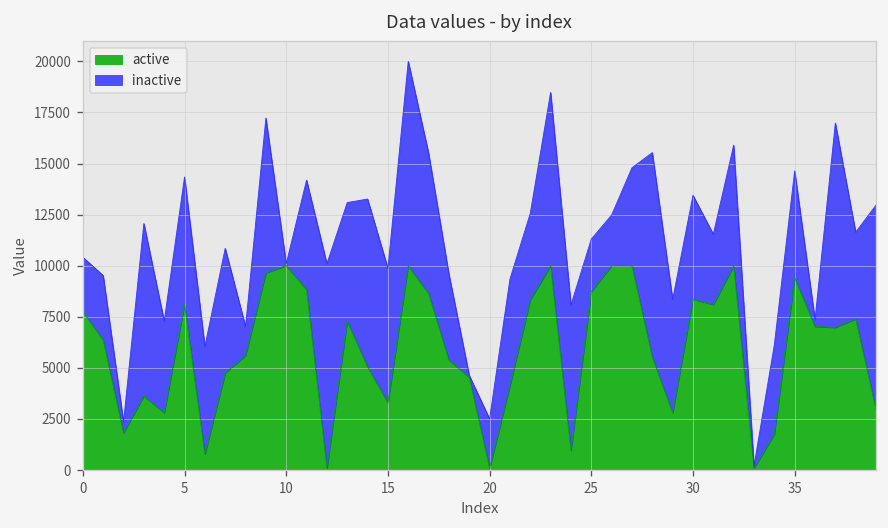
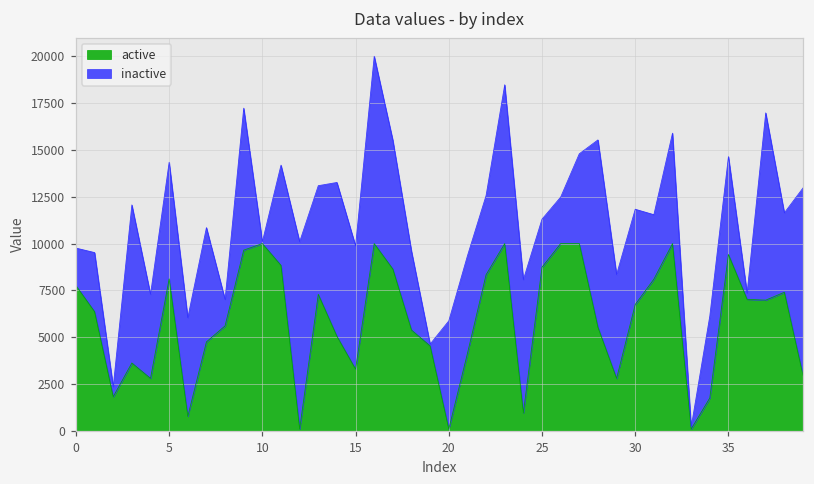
  {
    "active": {
      "0": 7800,
      "5": 8100,
      "15": 3300,
      "20": 100,
      "25": 8700,
-     "30": 8400,
+     "30": 6700,
      "35": 9400
    },
    "inactive": {
-     "0": 2700,
+     "0": 2000,
      "5": 6200,
      "15": 6600,
-     "20": 2400,
+     "20": 5800,
      "25": 2600,
      "30": 5100,
      "35": 5200
    }
  }
